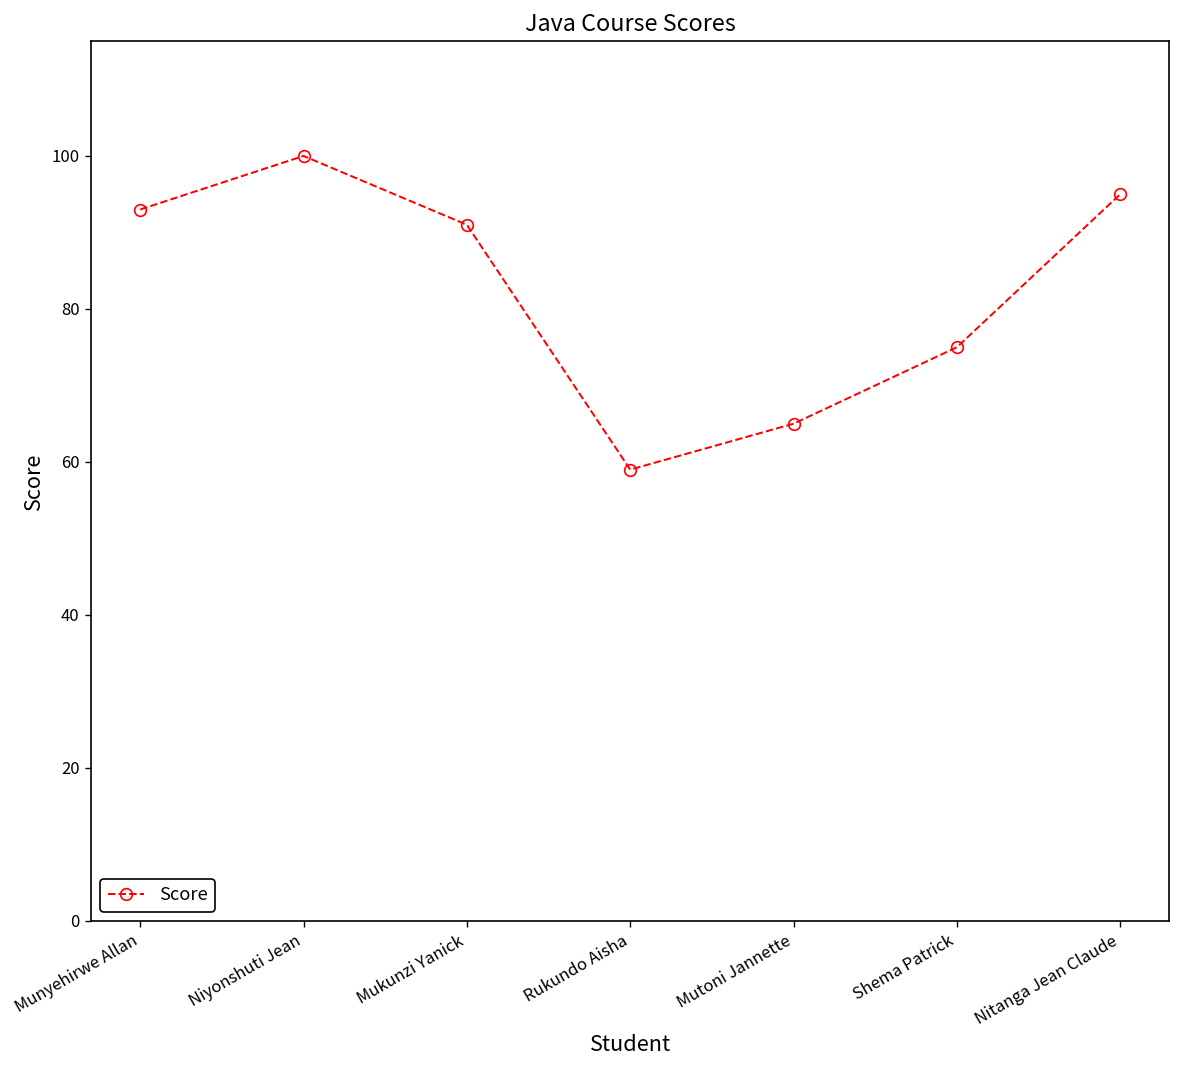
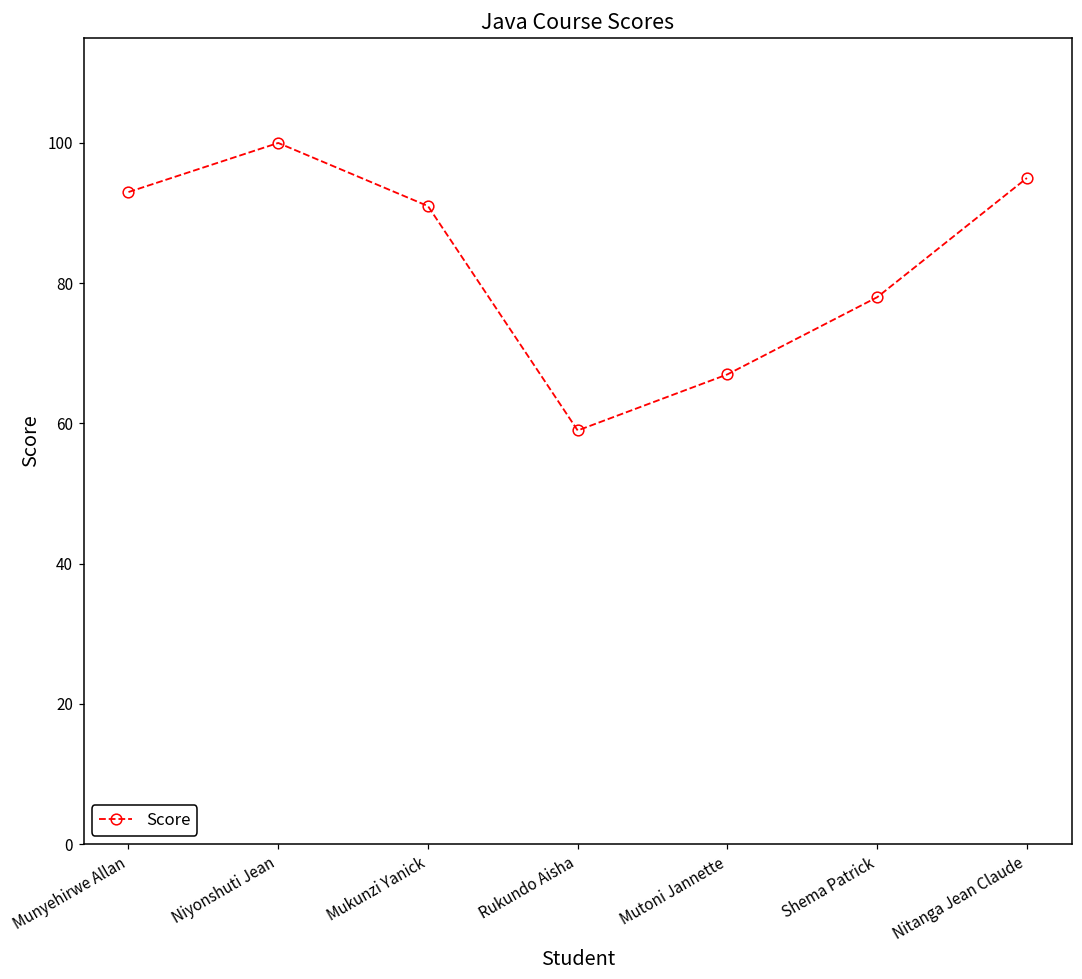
  {
    "Munyehirwe Allan": 93,
    "Niyonshuti Jean": 100,
    "Mukunzi Yanick": 91,
    "Rukundo Aisha": 59,
-   "Mutoni Jannette": 65,
-   "Shema Patrick": 75,
+   "Mutoni Jannette": 67,
+   "Shema Patrick": 78,
    "Nitanga Jean Claude": 95
  }
